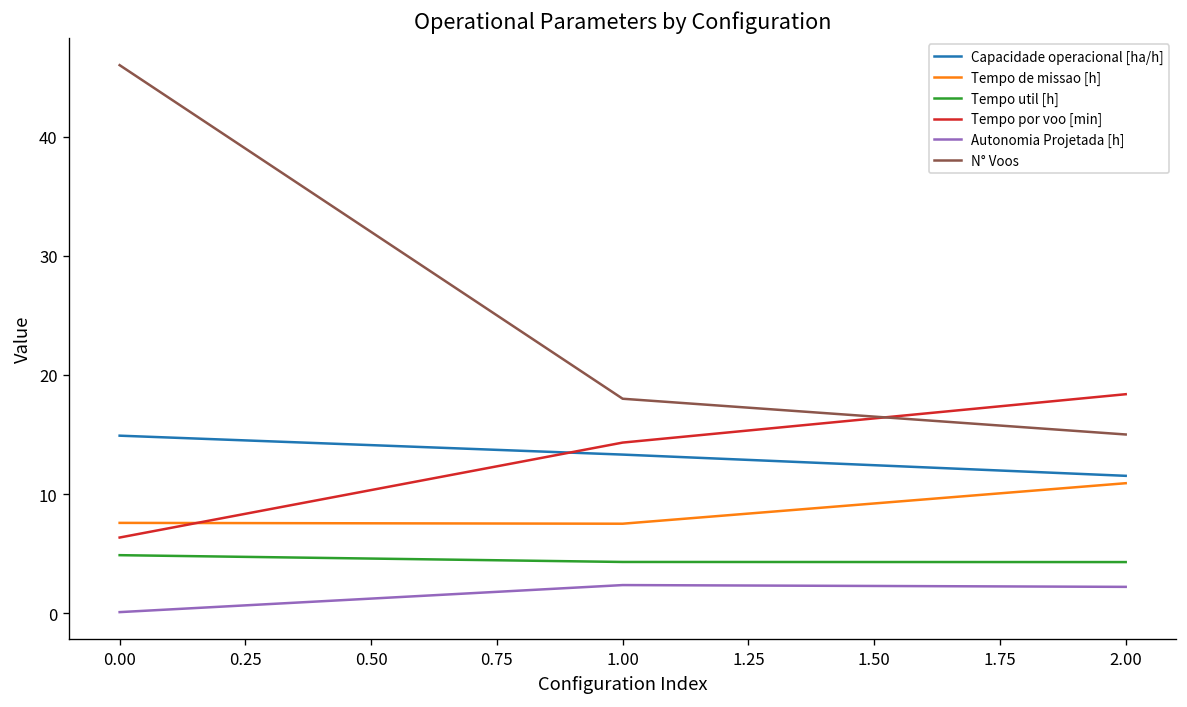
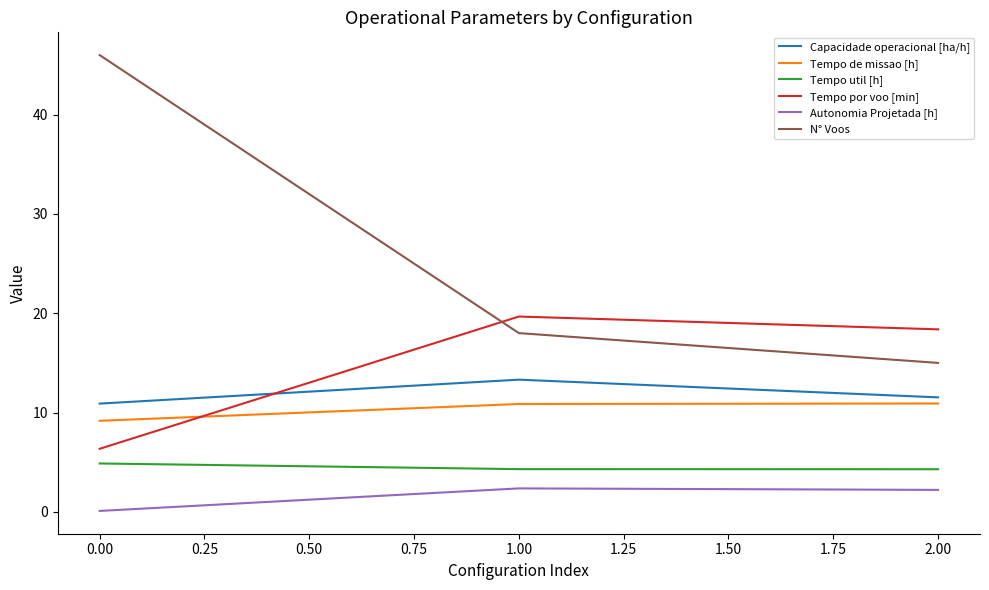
  {
    "Capacidade operacional [ha/h]": {
-     "0.00": 15,
+     "0.00": 11,
      "1.00": 13,
      "2.00": 12
    },
    "Tempo de missao [h]": {
-     "0.00": 8,
-     "1.00": 8,
+     "0.00": 9,
+     "1.00": 11,
      "2.00": 11
    },
    "Tempo util [h]": {
      "0.00": 5,
      "1.00": 4,
      "2.00": 4
    },
    "Tempo por voo [min]": {
      "0.00": 6,
-     "1.00": 14,
+     "1.00": 20,
      "2.00": 18
    },
    "Autonomia Projetada [h]": {
      "0.00": 0,
      "1.00": 2,
      "2.00": 2
    },
    "N° Voos": {
      "0.00": 46,
      "1.00": 18,
      "2.00": 15
    }
  }
